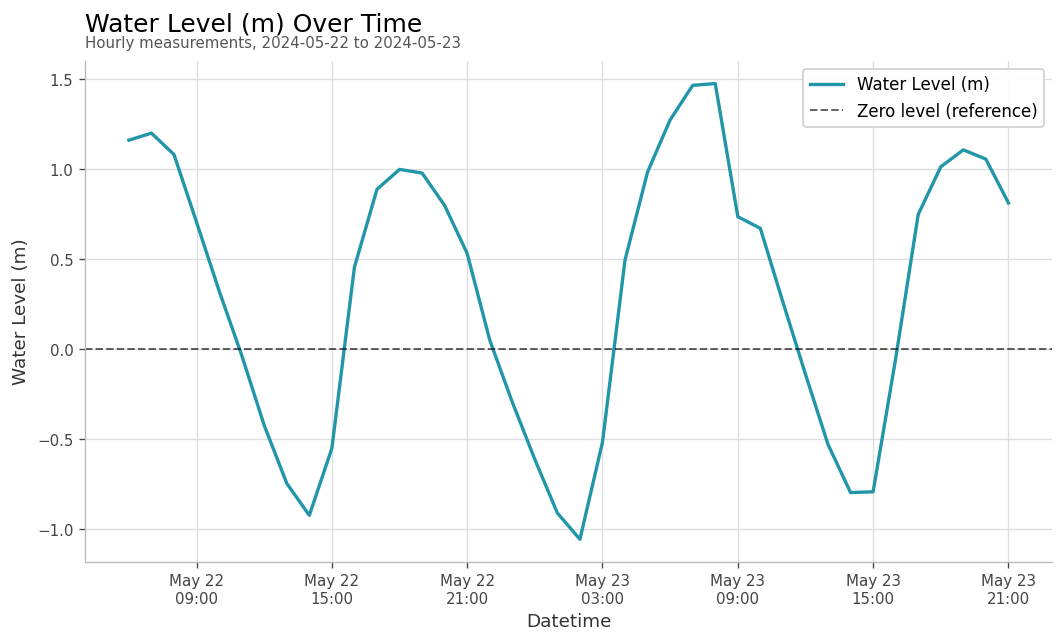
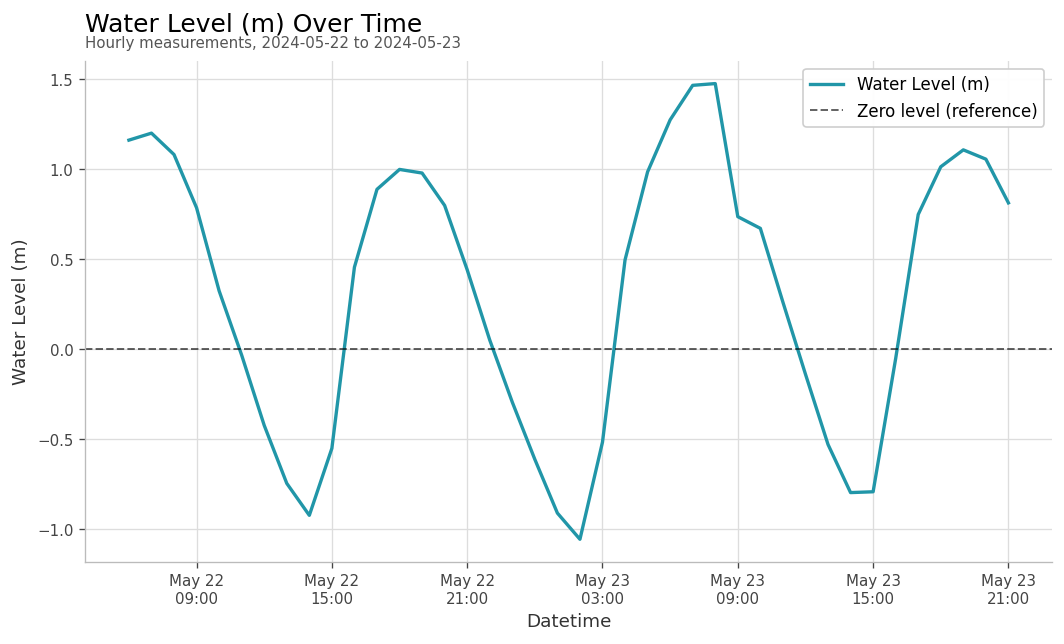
  {
-   "May 22 09:00": 0.71,
+   "May 22 09:00": 0.79,
    "May 22 15:00": -0.55,
-   "May 22 21:00": 0.53,
+   "May 22 21:00": 0.44,
    "May 23 03:00": -0.51,
    "May 23 09:00": 0.74,
    "May 23 15:00": -0.79,
    "May 23 21:00": 0.81
  }
